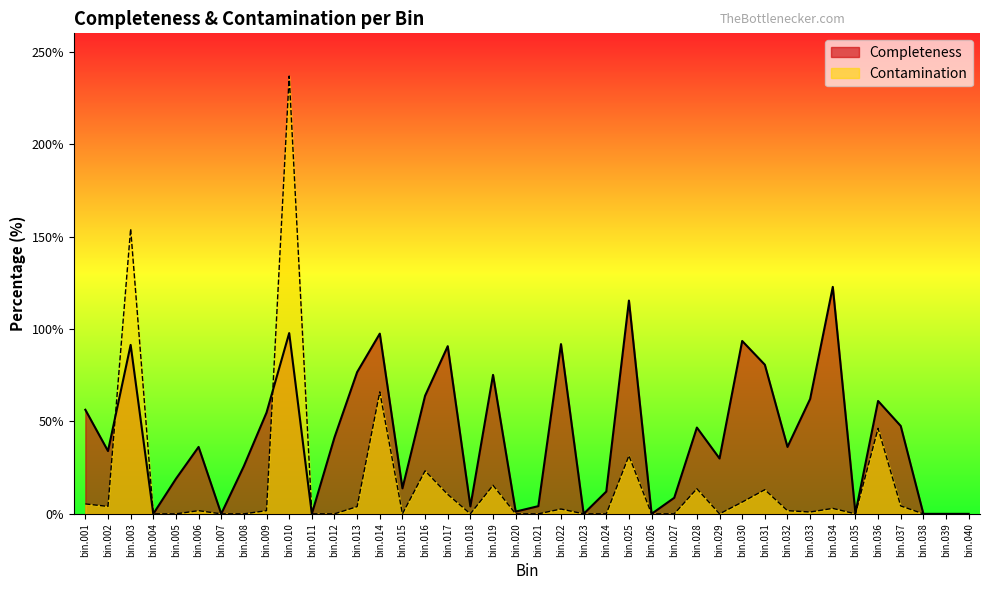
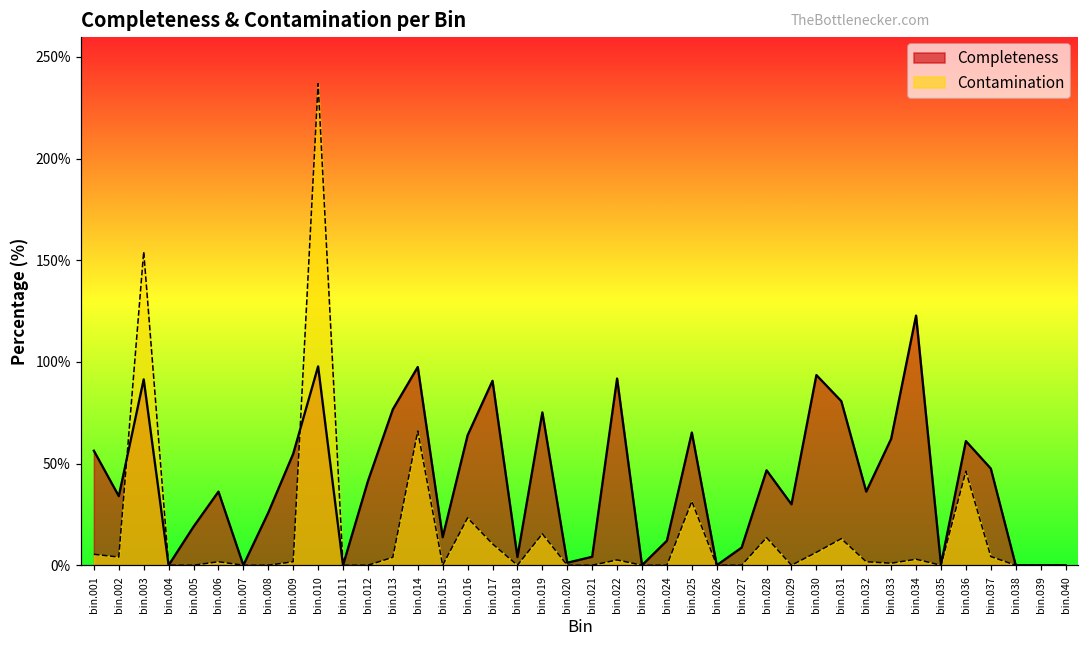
  {
    "Completeness": {
      "bin.001": "56%",
      "bin.002": "34%",
      "bin.003": "91%",
      "bin.005": "19%",
      "bin.006": "36%",
      "bin.008": "26%",
      "bin.009": "55%",
      "bin.010": "98%",
      "bin.012": "41%",
      "bin.013": "77%",
      "bin.014": "98%",
      "bin.015": "14%",
      "bin.016": "64%",
      "bin.017": "91%",
      "bin.018": "4%",
      "bin.019": "75%",
      "bin.021": "4%",
      "bin.022": "92%",
      "bin.024": "12%",
-     "bin.025": "115%",
+     "bin.025": "65%",
      "bin.027": "9%",
      "bin.028": "47%",
      "bin.029": "30%",
      "bin.030": "94%",
      "bin.031": "81%",
      "bin.032": "36%",
      "bin.033": "62%",
      "bin.034": "123%",
      "bin.036": "61%",
      "bin.037": "48%"
    },
    "Contamination": {
      "bin.001": "5%",
      "bin.002": "4%",
      "bin.003": "154%",
      "bin.005": "0%",
      "bin.006": "2%",
      "bin.008": "0%",
      "bin.009": "2%",
      "bin.010": "237%",
      "bin.012": "0%",
      "bin.013": "4%",
      "bin.014": "66%",
      "bin.015": "0%",
      "bin.016": "23%",
      "bin.017": "11%",
      "bin.018": "0%",
      "bin.019": "15%",
      "bin.021": "0%",
      "bin.022": "3%",
      "bin.024": "0%",
      "bin.025": "31%",
      "bin.027": "0%",
      "bin.028": "14%",
      "bin.029": "0%",
      "bin.030": "6%",
      "bin.031": "13%",
      "bin.032": "2%",
      "bin.033": "1%",
      "bin.034": "3%",
      "bin.036": "46%",
      "bin.037": "4%"
    }
  }
